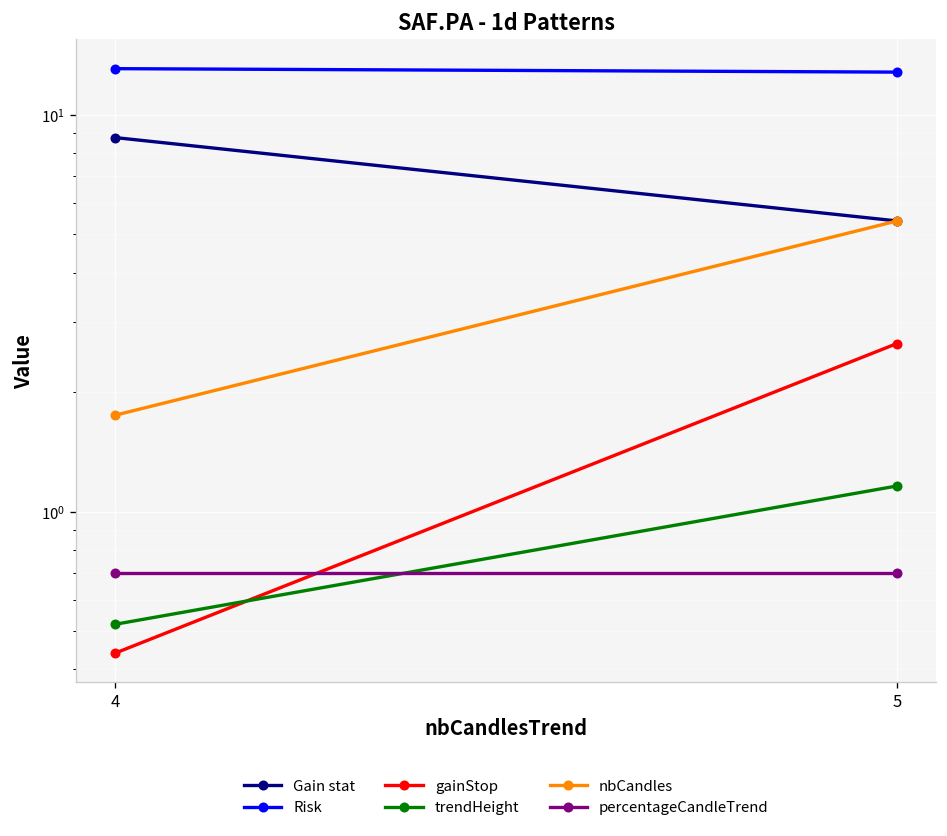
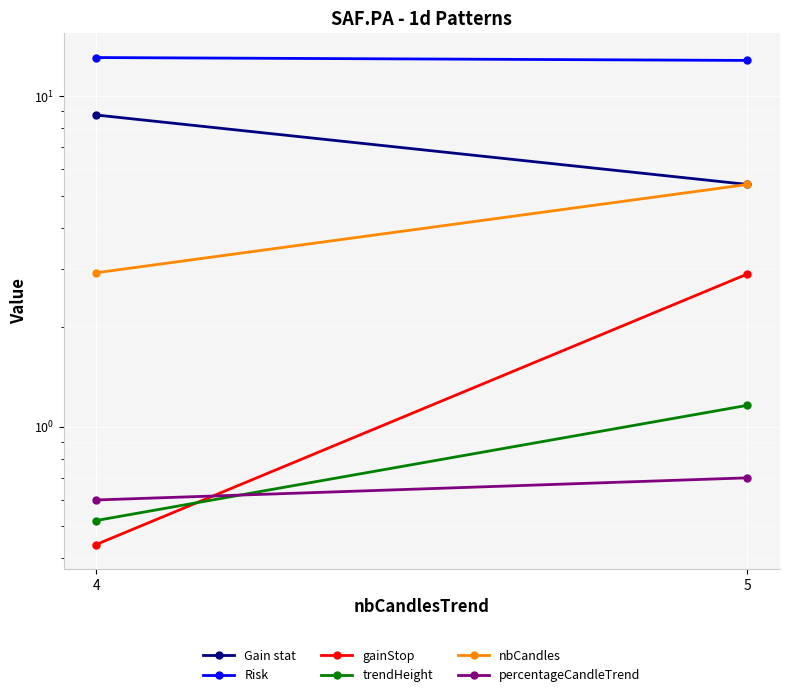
  {
    "Gain stat": {
      "4": 8.8
    },
    "Risk": {
      "4": 13.1,
      "5": 12.8
    },
    "gainStop": {
      "4": 0.44,
-     "5": 2.7
+     "5": 2.9
    },
    "trendHeight": {
      "4": 0.52,
      "5": 1.16
    },
    "nbCandles": {
-     "4": 1.8
+     "4": 2.9
    },
    "percentageCandleTrend": {
-     "4": 0.7,
+     "4": 0.6,
      "5": 0.7
    }
  }
